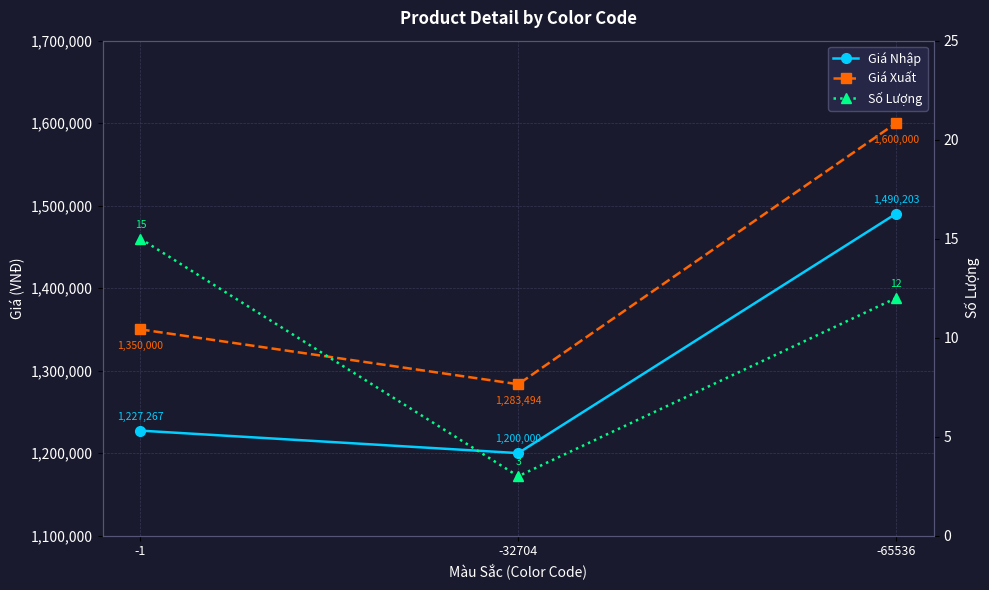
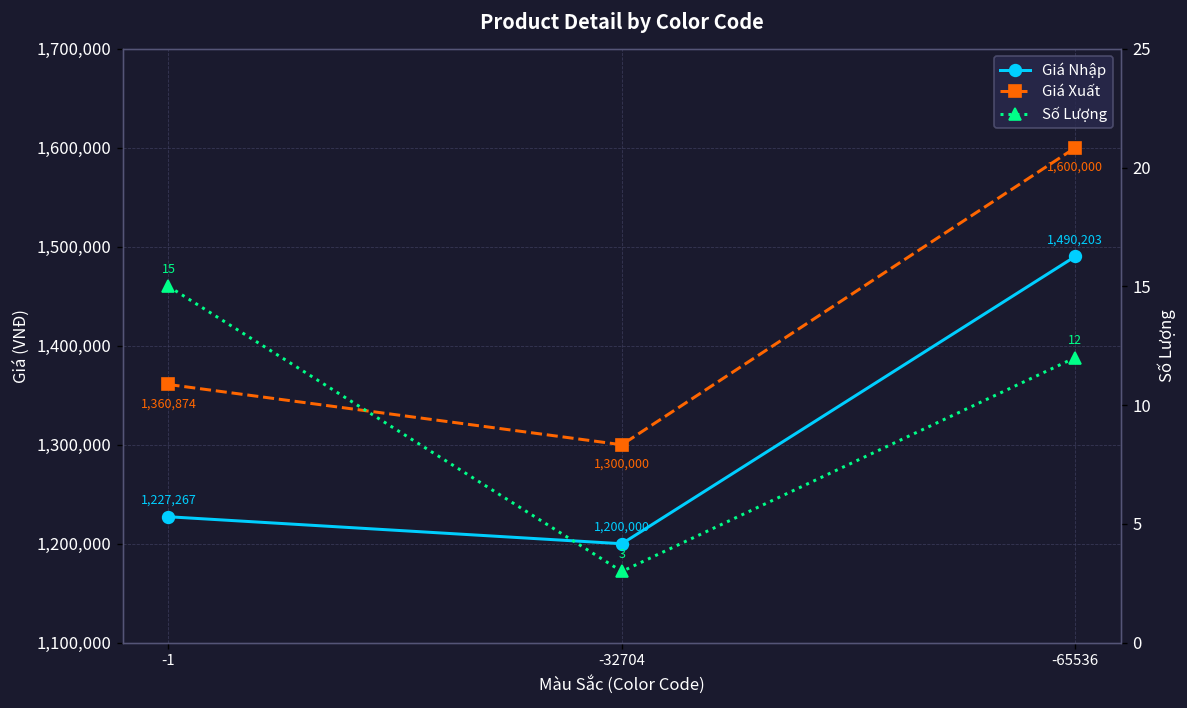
  {
    "Giá Nhập": {
      "-1": "1,227,267",
      "-32704": "1,200,000",
      "-65536": "1,490,203"
    },
    "Giá Xuất": {
-     "-1": "1,350,000",
-     "-32704": "1,283,494",
+     "-1": "1,360,874",
+     "-32704": "1,300,000",
      "-65536": "1,600,000"
    },
    "Số Lượng": {
      "-1": "15",
      "-32704": "3",
      "-65536": "12"
    }
  }
